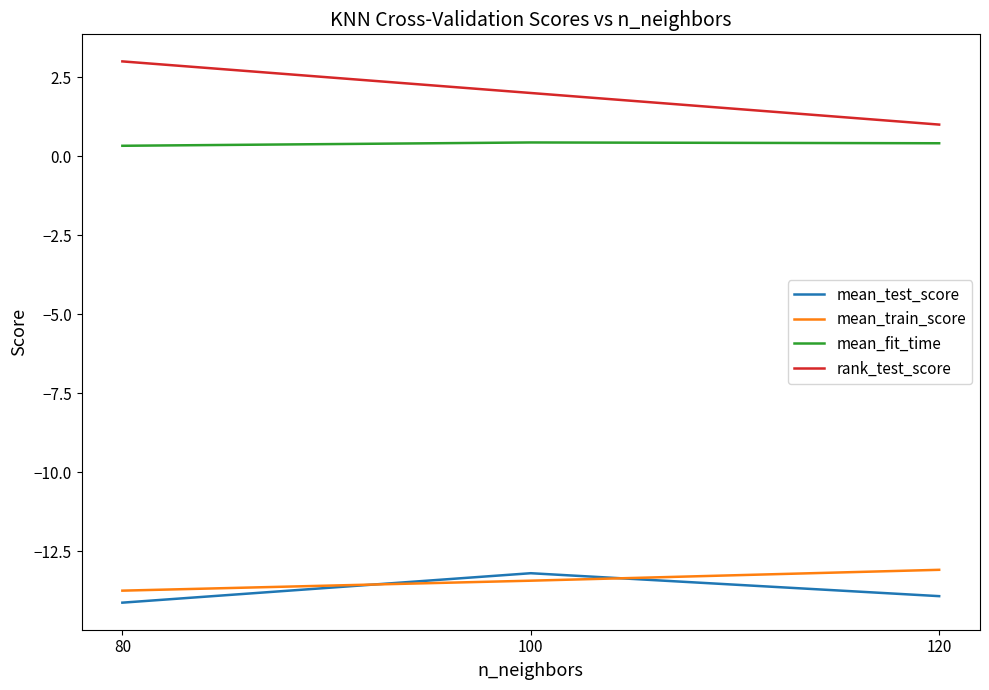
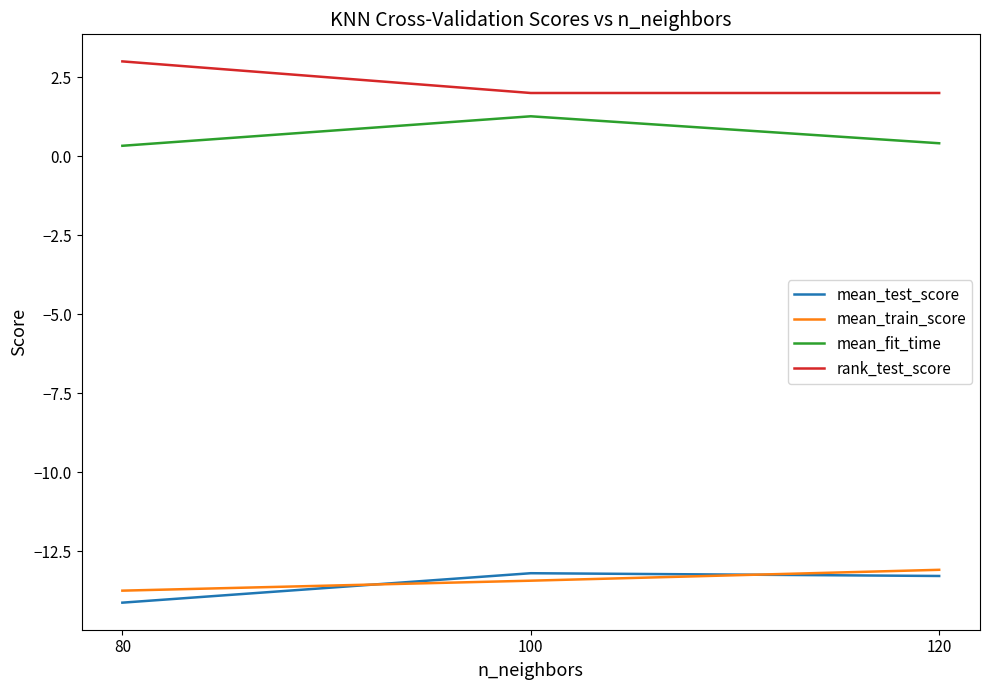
  {
    "mean_test_score": {
      "80": -14.1,
      "100": -13.2,
-     "120": -13.9
+     "120": -13.3
    },
    "mean_train_score": {
      "80": -13.8,
      "100": -13.4,
      "120": -13.1
    },
    "mean_fit_time": {
      "80": 0.3,
-     "100": 0.4,
+     "100": 1.3,
      "120": 0.4
    },
    "rank_test_score": {
      "80": 3,
      "100": 2,
-     "120": 1
+     "120": 2
    }
  }
